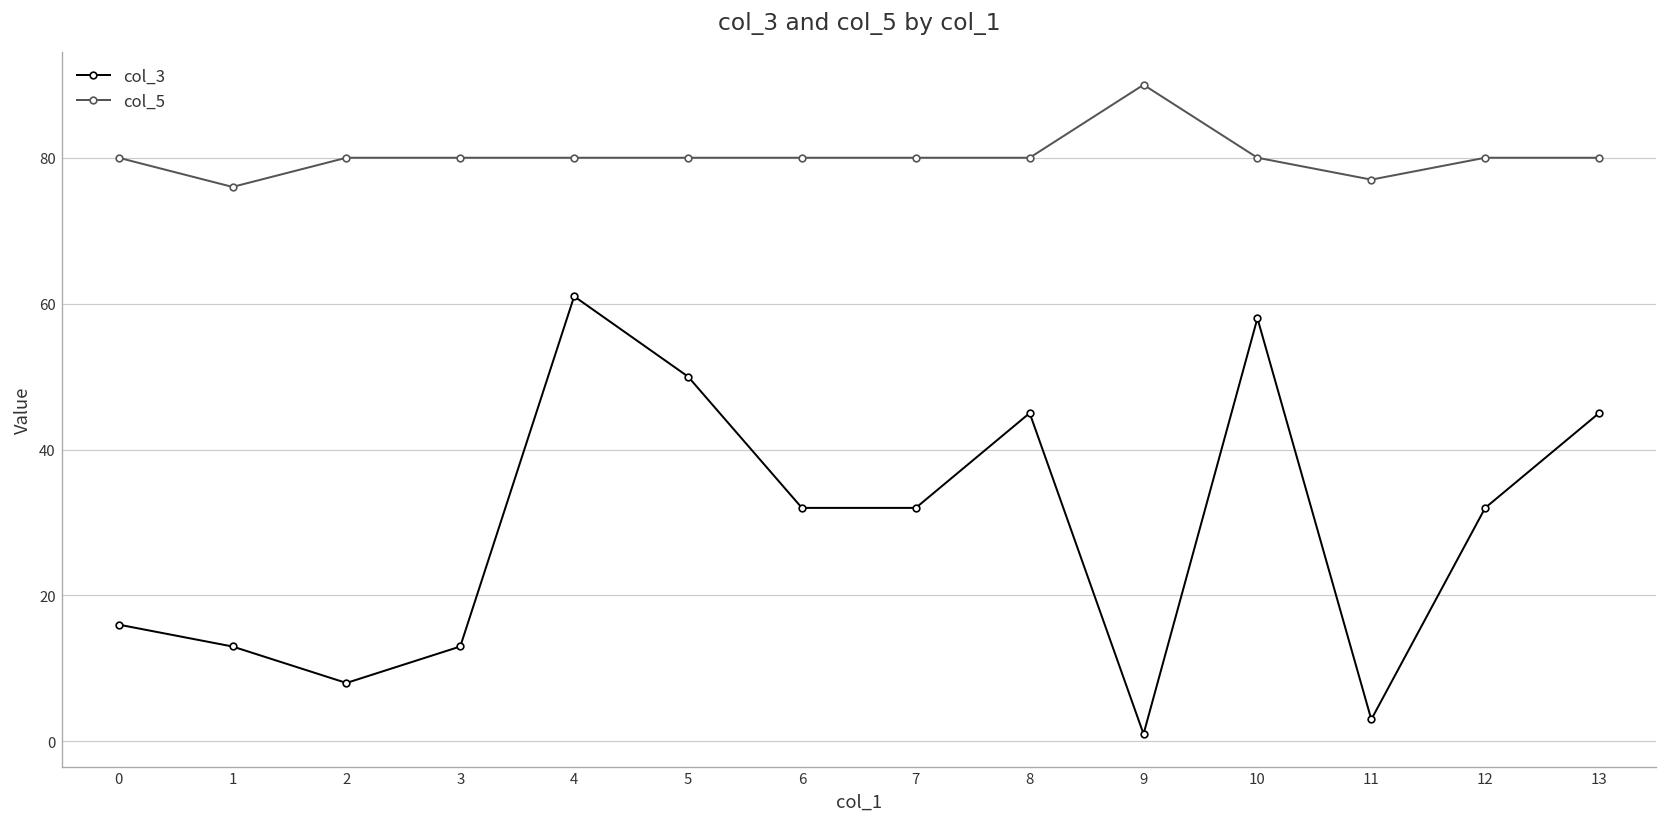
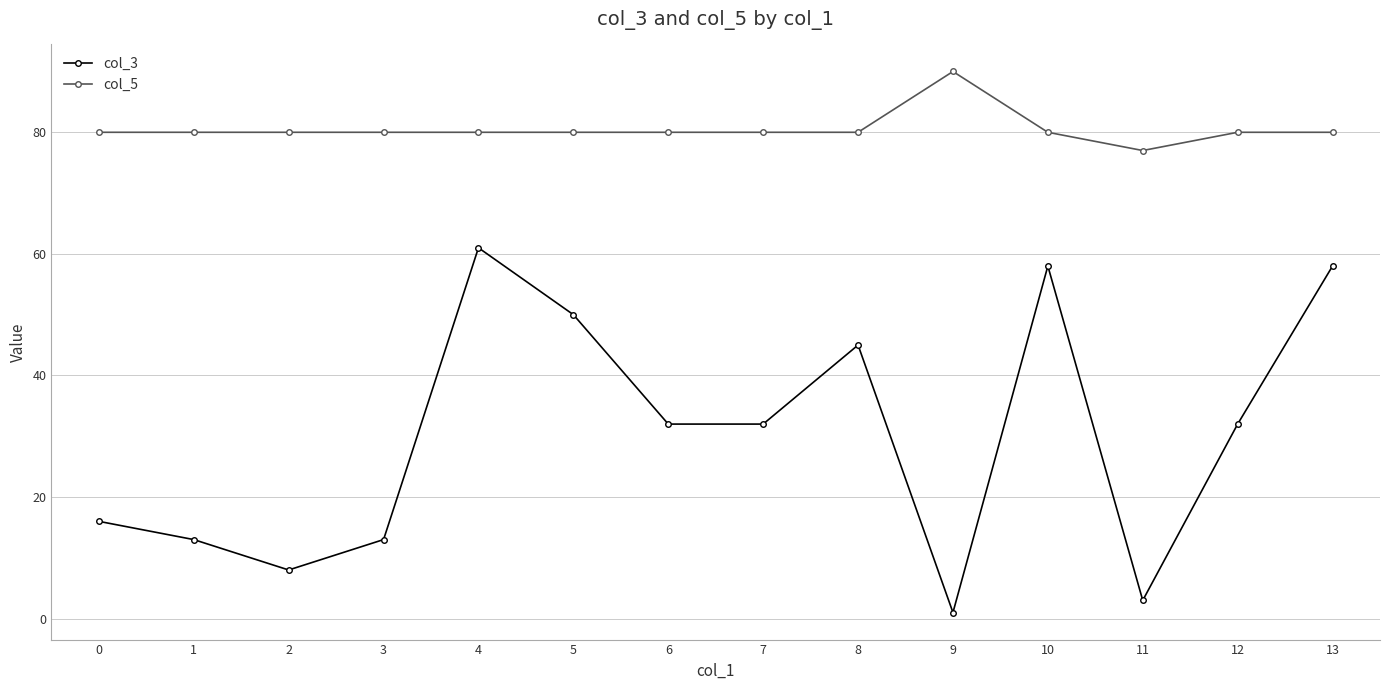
  {
    "col_3": {
      "0": 16,
      "1": 13,
      "2": 8,
      "3": 13,
      "4": 61,
      "5": 50,
      "6": 32,
      "7": 32,
      "8": 45,
      "9": 1,
      "10": 58,
      "11": 3,
      "12": 32,
-     "13": 45
+     "13": 58
    },
    "col_5": {
      "0": 80,
-     "1": 76,
+     "1": 80,
      "2": 80,
      "3": 80,
      "4": 80,
      "5": 80,
      "6": 80,
      "7": 80,
      "8": 80,
      "9": 90,
      "10": 80,
      "11": 77,
      "12": 80,
      "13": 80
    }
  }
